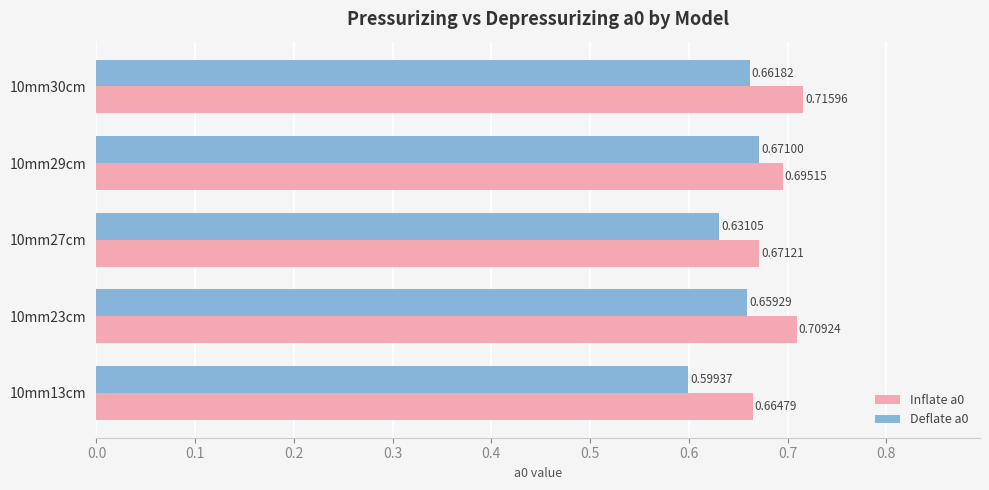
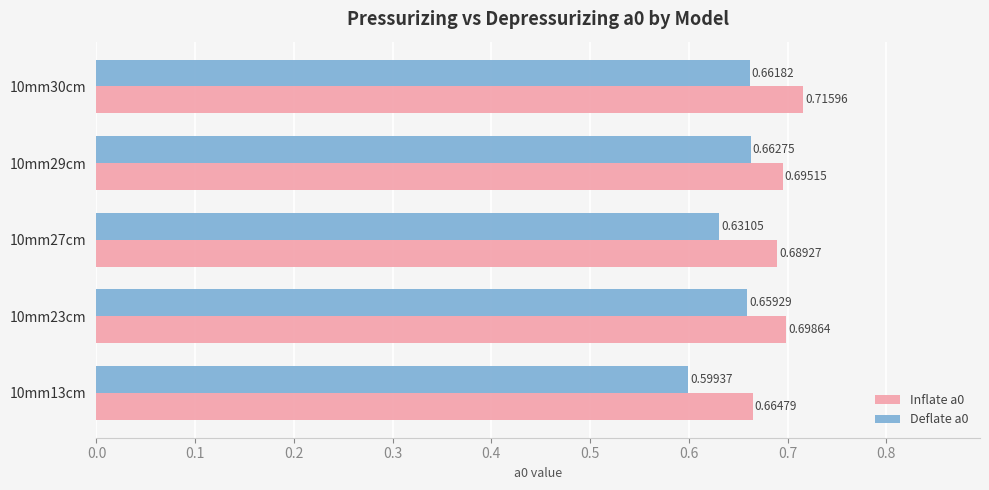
  {
    "Inflate a0": {
      "10mm30cm": 0.71596,
      "10mm29cm": 0.69515,
-     "10mm27cm": 0.67121,
-     "10mm23cm": 0.70924,
+     "10mm27cm": 0.68927,
+     "10mm23cm": 0.69864,
      "10mm13cm": 0.66479
    },
    "Deflate a0": {
      "10mm30cm": 0.66182,
-     "10mm29cm": 0.67100,
+     "10mm29cm": 0.66275,
      "10mm27cm": 0.63105,
      "10mm23cm": 0.65929,
      "10mm13cm": 0.59937
    }
  }
